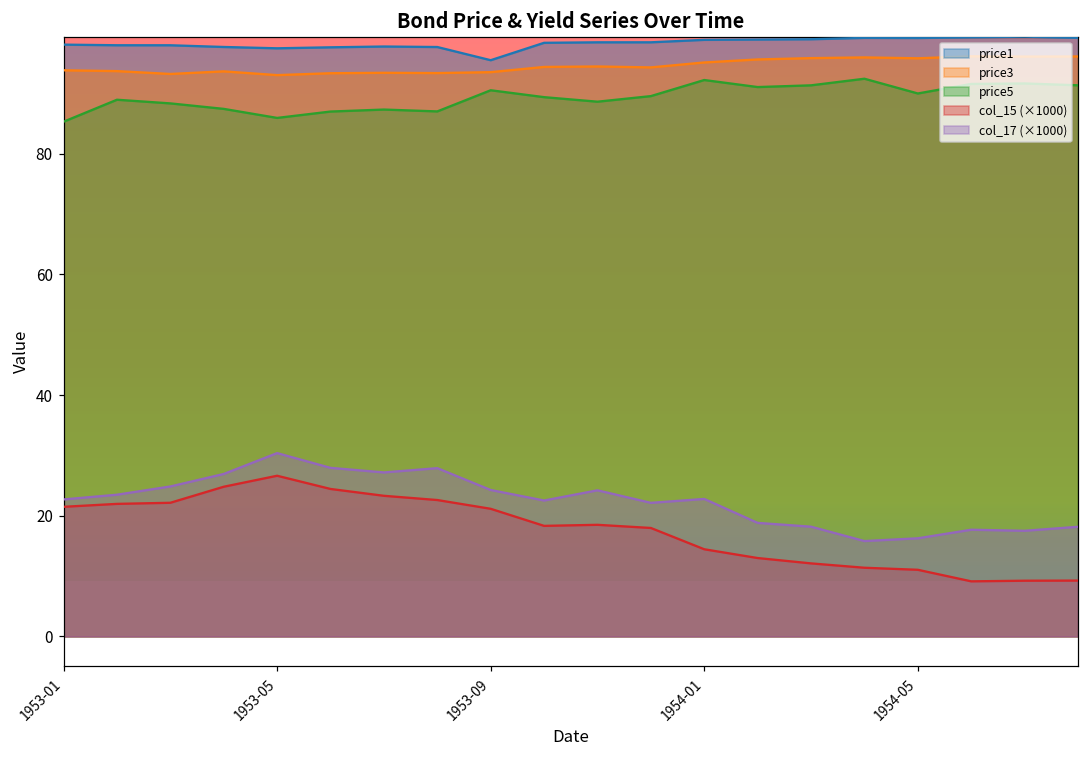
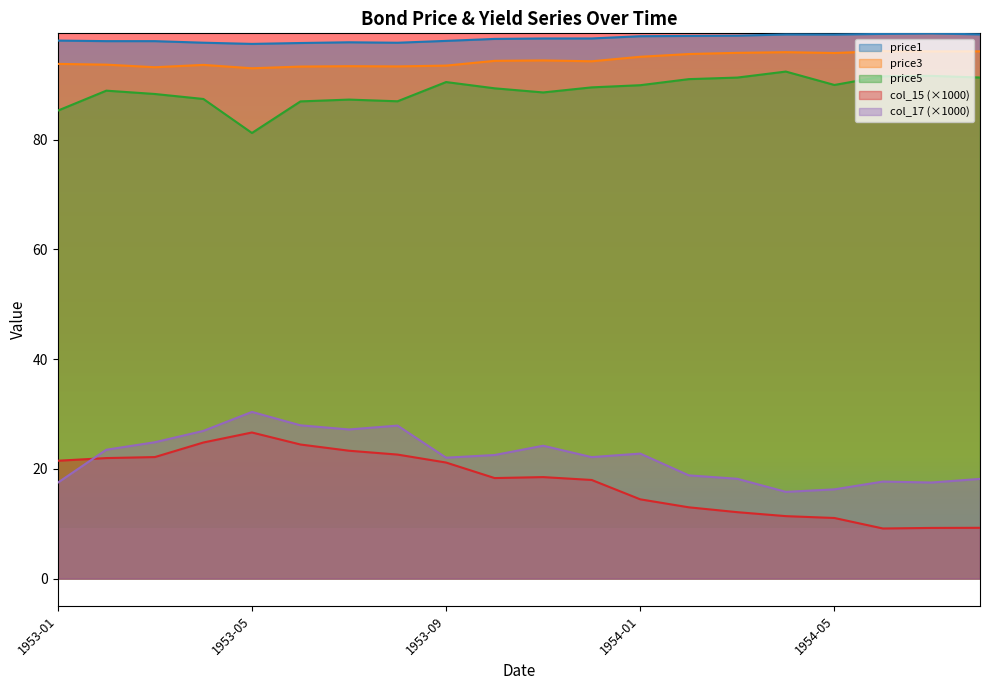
  {
    "price1": {
      "1953-01": 98,
      "1953-05": 97,
-     "1953-09": 95,
+     "1953-09": 98,
      "1954-01": 99,
      "1954-05": 99
    },
    "price5": {
      "1953-01": 85,
-     "1953-05": 86,
+     "1953-05": 81,
      "1953-09": 90,
-     "1954-01": 92,
+     "1954-01": 90,
      "1954-05": 90
    },
    "col_17 (×1000)": {
-     "1953-01": 23,
+     "1953-01": 17,
      "1953-05": 30,
-     "1953-09": 24,
+     "1953-09": 22,
      "1954-01": 23,
      "1954-05": 16
    }
  }
